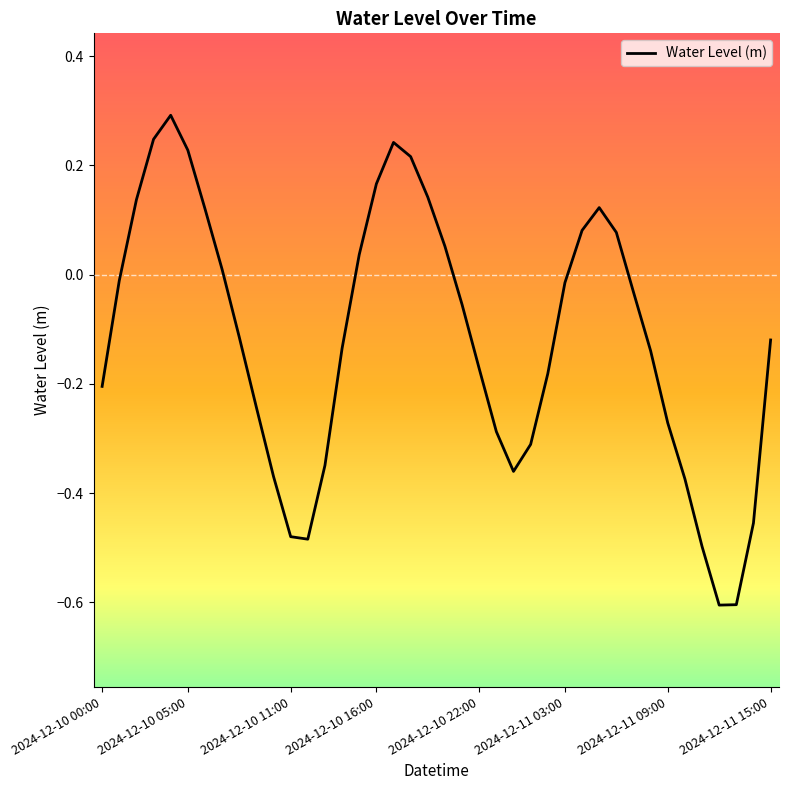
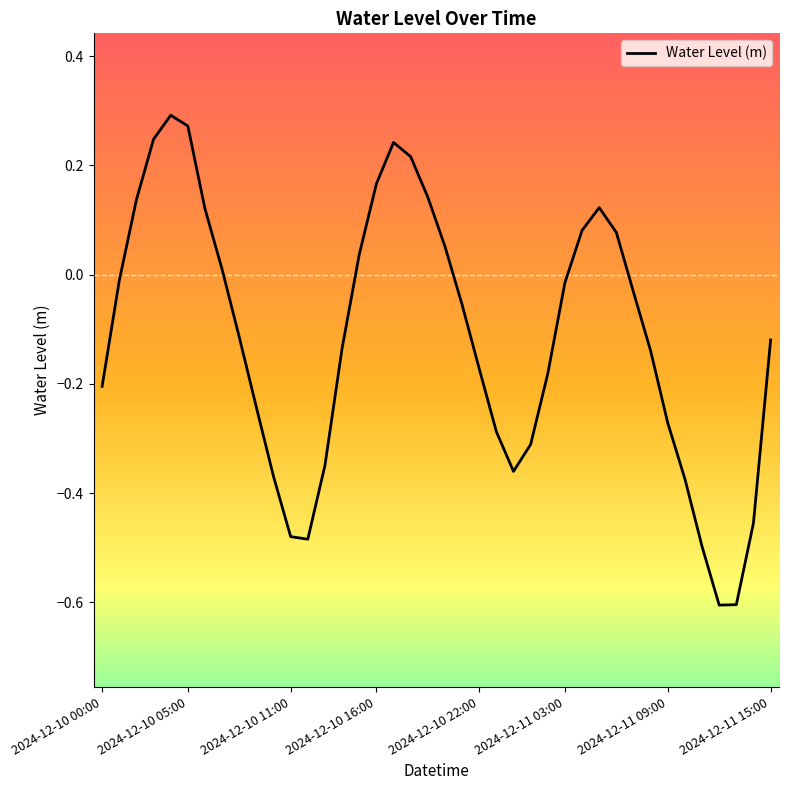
  {
    "2024-12-10 00:00": -0.20,
-   "2024-12-10 05:00": 0.23,
+   "2024-12-10 05:00": 0.27,
    "2024-12-10 11:00": -0.48,
    "2024-12-10 16:00": 0.17,
    "2024-12-10 22:00": -0.17,
    "2024-12-11 03:00": -0.01,
    "2024-12-11 09:00": -0.27,
    "2024-12-11 15:00": -0.12
  }
